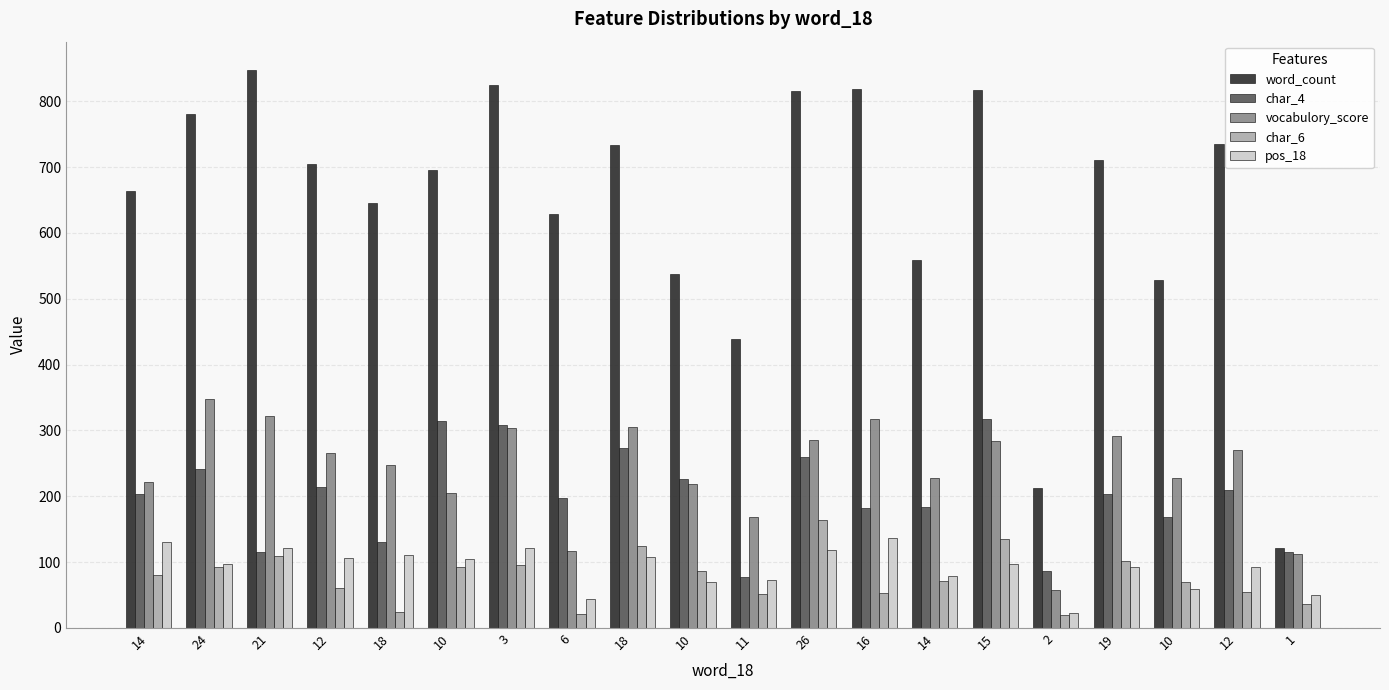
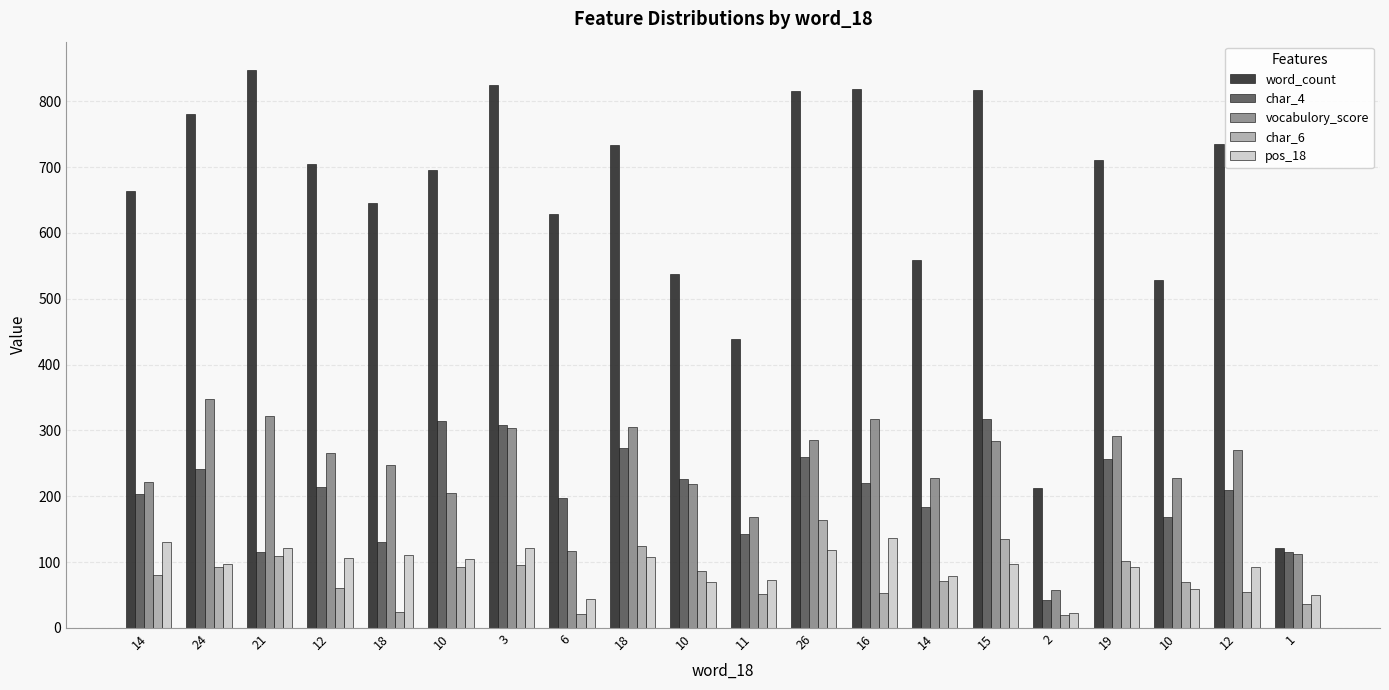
  {
    "word_count": {
      "24": 780,
      "21": 850,
      "3": 830,
      "6": 630,
      "11": 440,
      "26": 820,
      "16": 820,
      "15": 820,
      "2": 210,
      "19": 710,
      "1": 120
    },
    "char_4": {
      "24": 240,
      "21": 120,
      "3": 310,
      "6": 200,
-     "11": 80,
+     "11": 140,
      "26": 260,
-     "16": 180,
+     "16": 220,
      "15": 320,
-     "2": 90,
-     "19": 200,
+     "2": 40,
+     "19": 260,
      "1": 120
    }
  }
